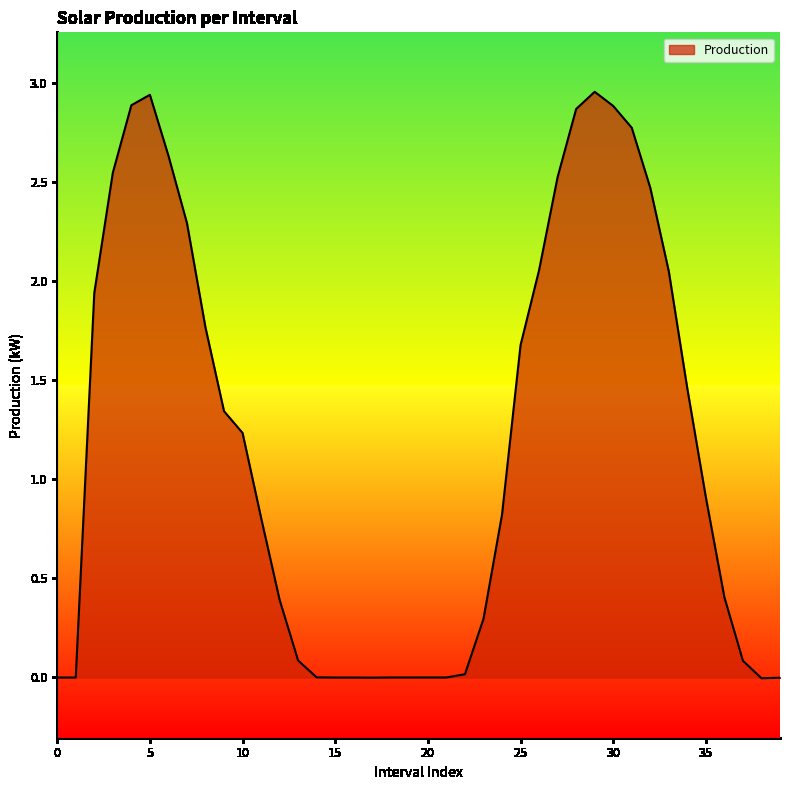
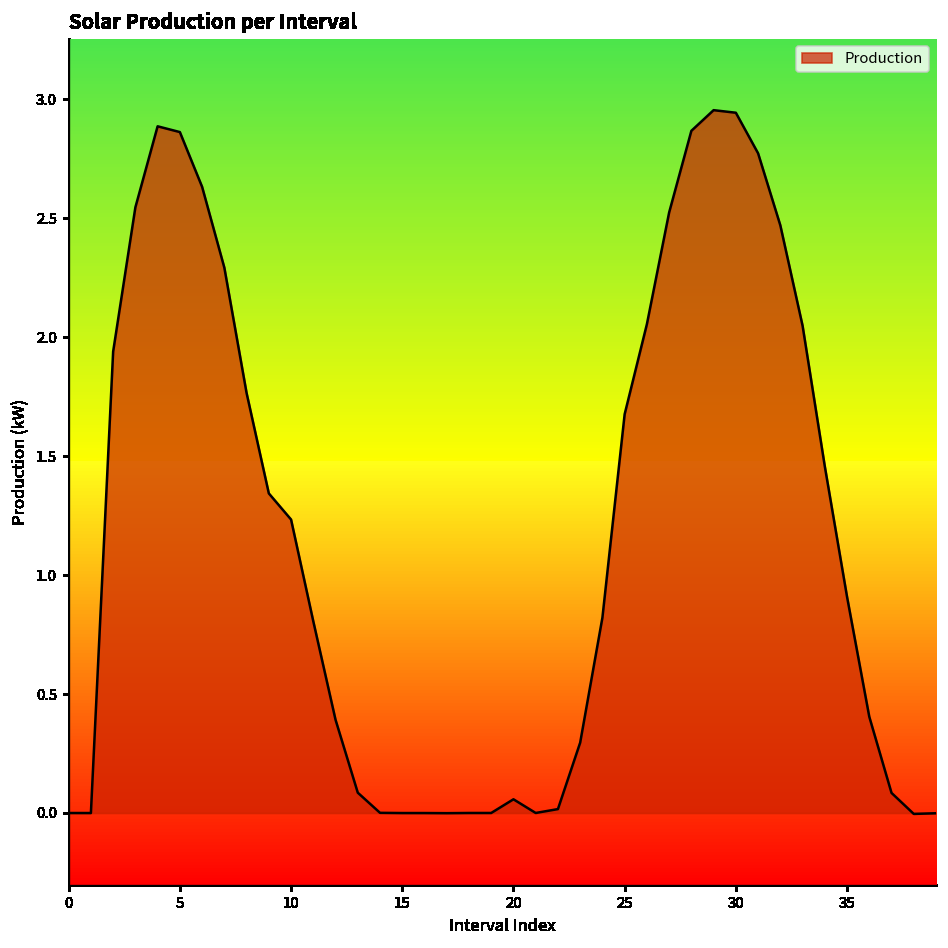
  {
    "0": 0.00,
-   "5": 2.94,
+   "5": 2.86,
    "10": 1.23,
    "15": 0.00,
-   "20": 0.00,
+   "20": 0.06,
    "25": 1.68,
-   "30": 2.88,
+   "30": 2.94,
    "35": 0.91
  }
